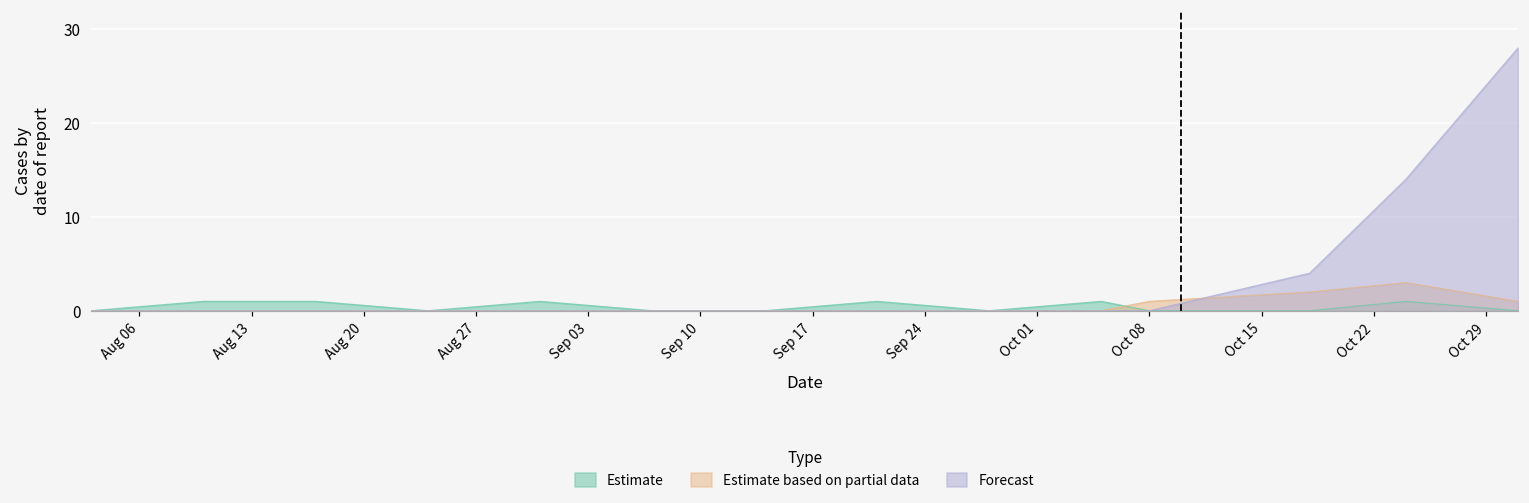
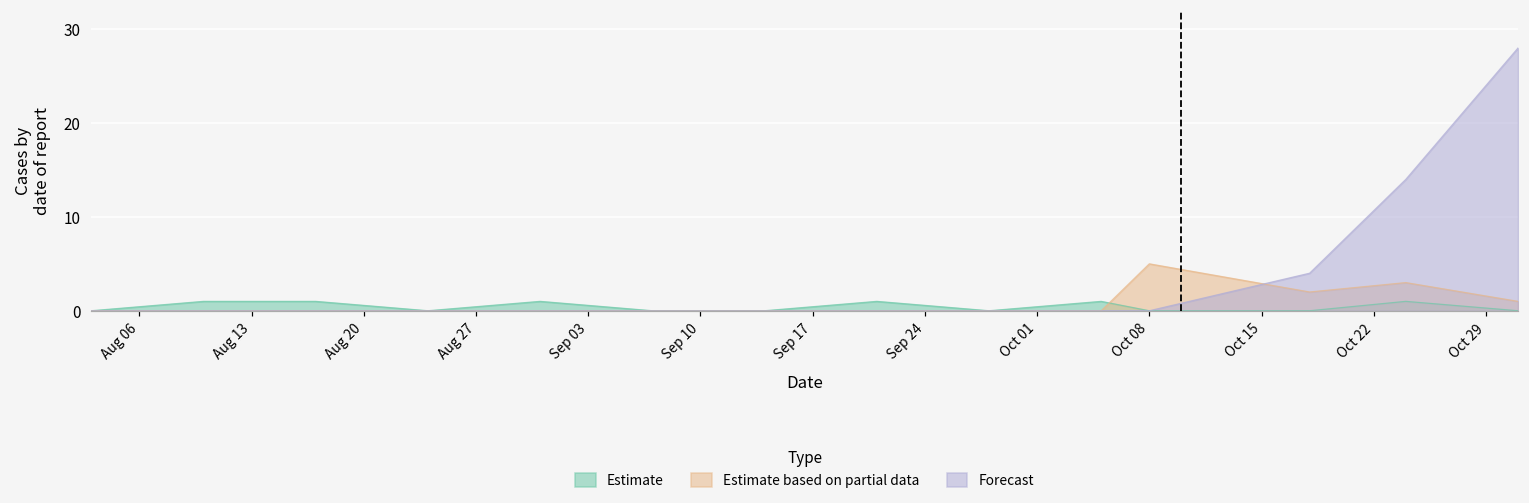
  {
    "Estimate based on partial data": {
-     "Oct 08": 1
+     "Oct 08": 5
    }
  }
